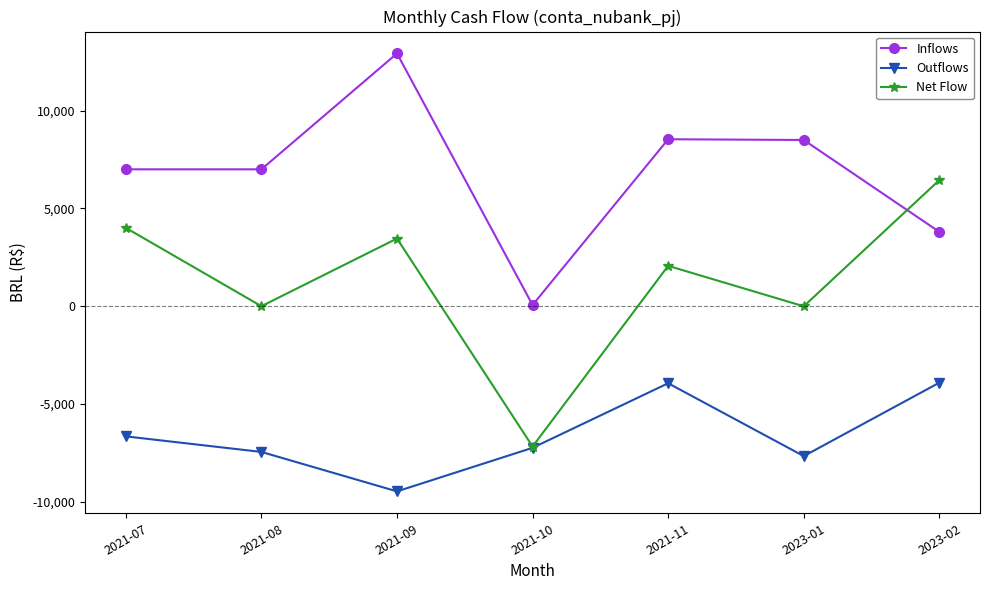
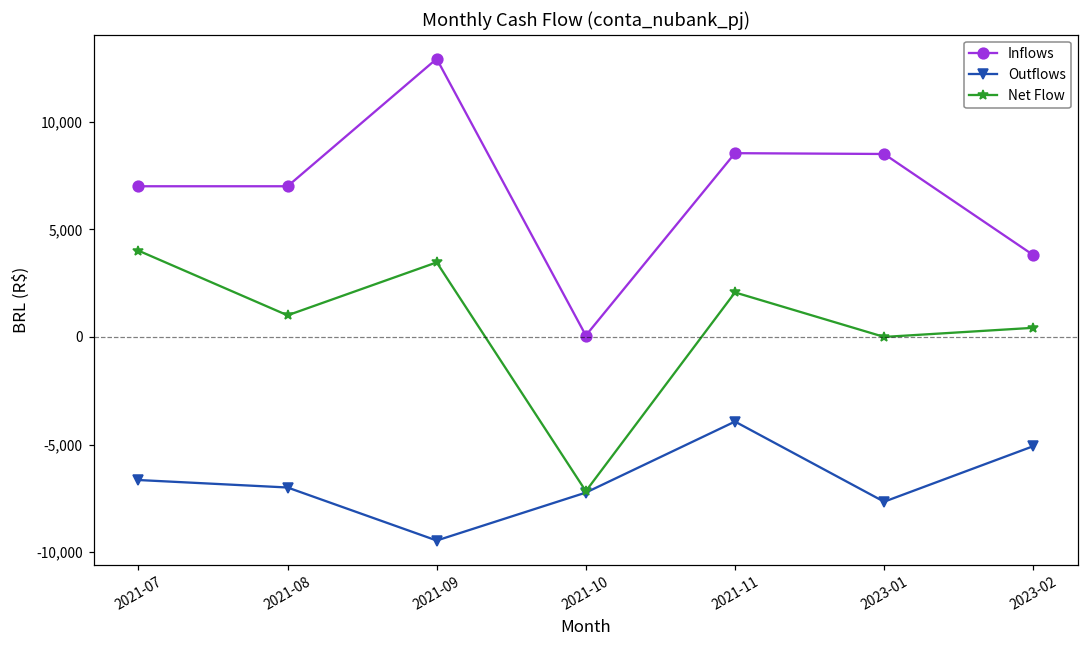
  {
    "Inflows": {
      "2021-07": "7,000",
      "2021-08": "7,000",
      "2021-09": "12,900",
      "2021-10": "100",
      "2021-11": "8,500",
      "2023-01": "8,500",
      "2023-02": "3,800"
    },
    "Outflows": {
      "2021-07": "-6,600",
-     "2021-08": "-7,400",
+     "2021-08": "-7,000",
      "2021-09": "-9,500",
      "2021-11": "-3,900",
      "2023-01": "-7,700",
-     "2023-02": "-3,900"
+     "2023-02": "-5,100"
    },
    "Net Flow": {
      "2021-07": "4,000",
-     "2021-08": "0",
+     "2021-08": "1,000",
      "2021-09": "3,500",
      "2021-11": "2,100",
      "2023-01": "0",
-     "2023-02": "6,400"
+     "2023-02": "400"
    }
  }
